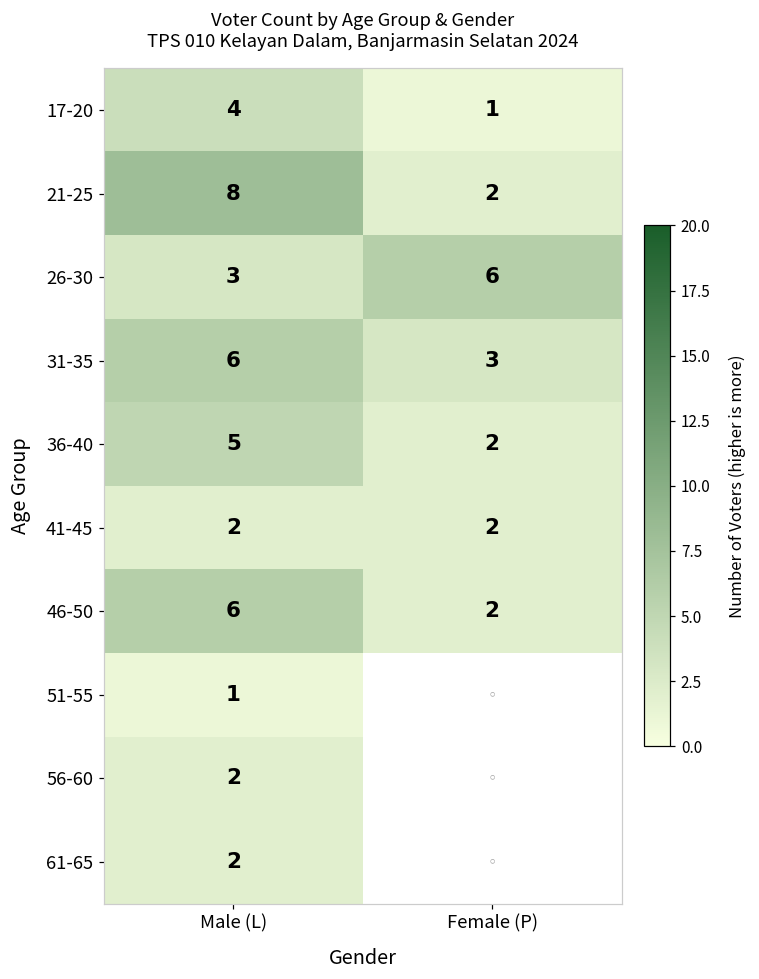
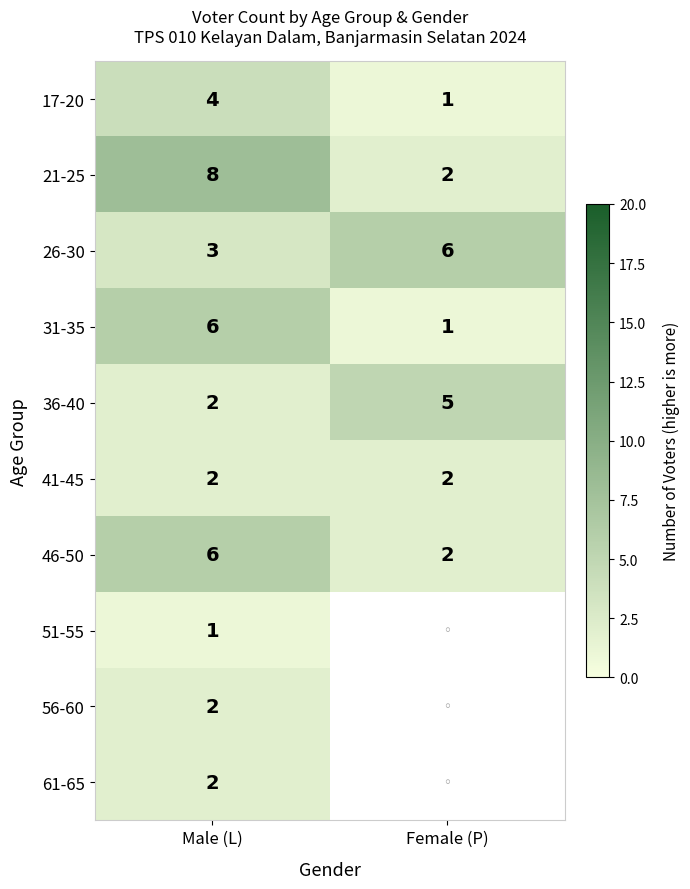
  {
    "17-20": {
      "Male (L)": 4,
      "Female (P)": 1
    },
    "21-25": {
      "Male (L)": 8,
      "Female (P)": 2
    },
    "26-30": {
      "Male (L)": 3,
      "Female (P)": 6
    },
    "31-35": {
      "Male (L)": 6,
-     "Female (P)": 3
+     "Female (P)": 1
    },
    "36-40": {
-     "Male (L)": 5,
-     "Female (P)": 2
+     "Male (L)": 2,
+     "Female (P)": 5
    },
    "41-45": {
      "Male (L)": 2,
      "Female (P)": 2
    },
    "46-50": {
      "Male (L)": 6,
      "Female (P)": 2
    },
    "51-55": {
      "Male (L)": 1
    },
    "56-60": {
      "Male (L)": 2
    },
    "61-65": {
      "Male (L)": 2
    }
  }
